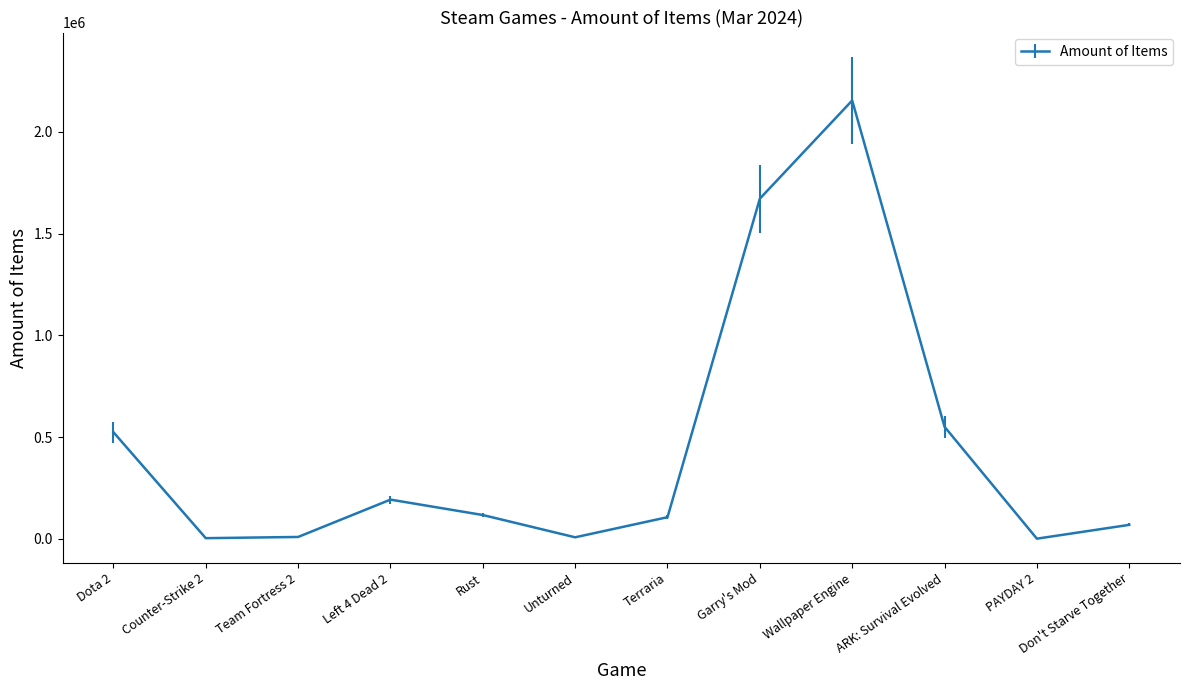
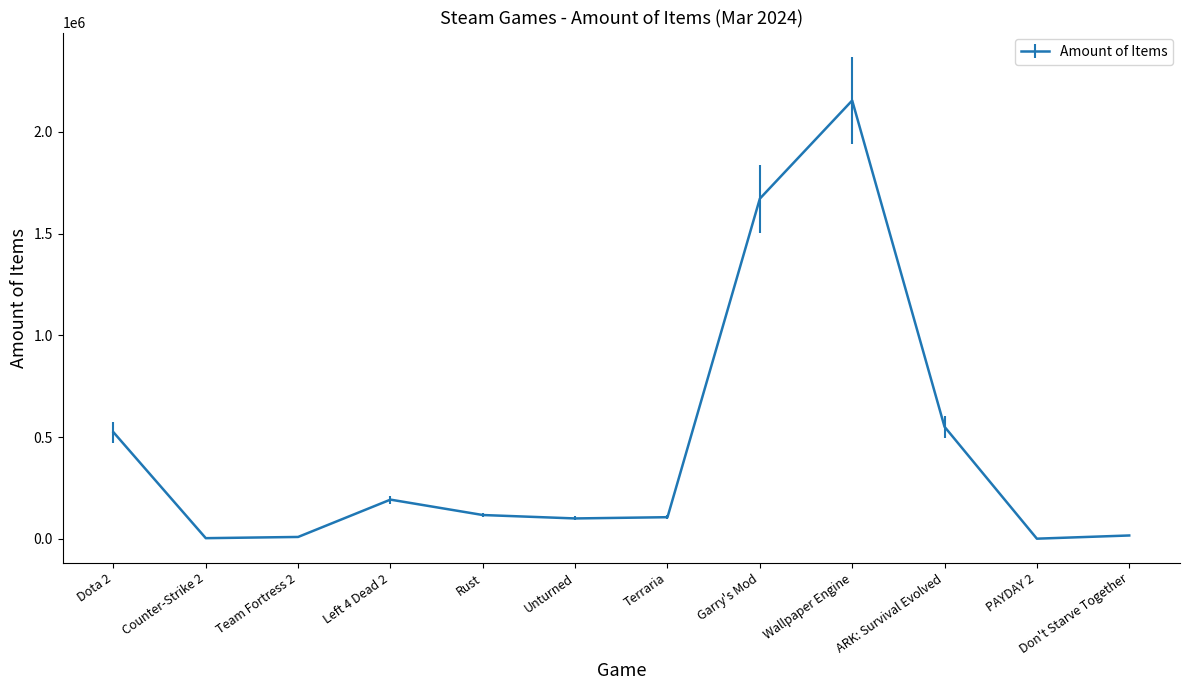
  {
    "Dota 2": 520000,
    "Counter-Strike 2": 0,
    "Team Fortress 2": 10000,
    "Left 4 Dead 2": 190000,
    "Rust": 120000,
-   "Unturned": 10000,
+   "Unturned": 100000,
    "Terraria": 110000,
    "Garry's Mod": 1670000,
    "Wallpaper Engine": 2150000,
    "ARK: Survival Evolved": 550000,
    "PAYDAY 2": 0,
-   "Don't Starve Together": 70000
+   "Don't Starve Together": 20000
  }
